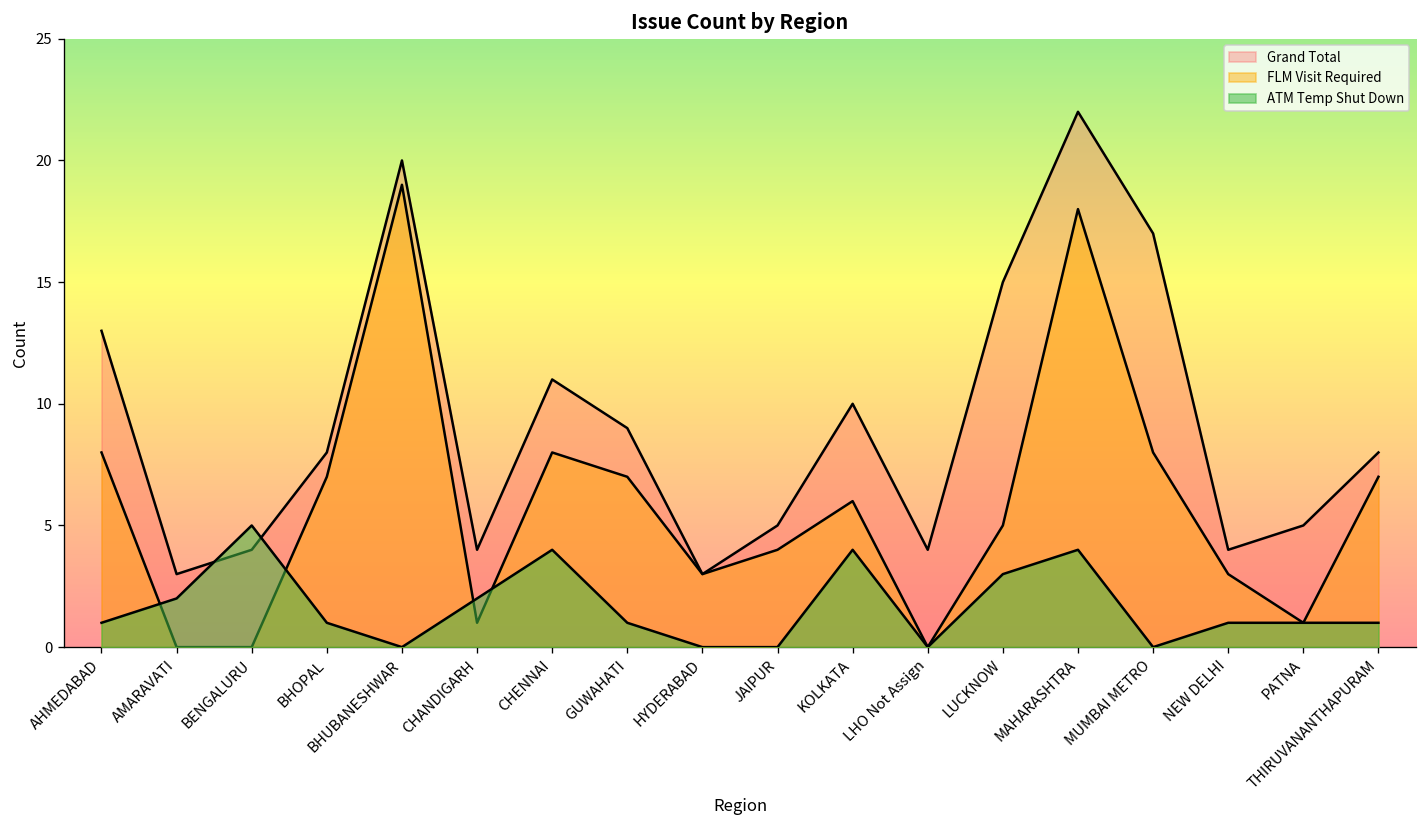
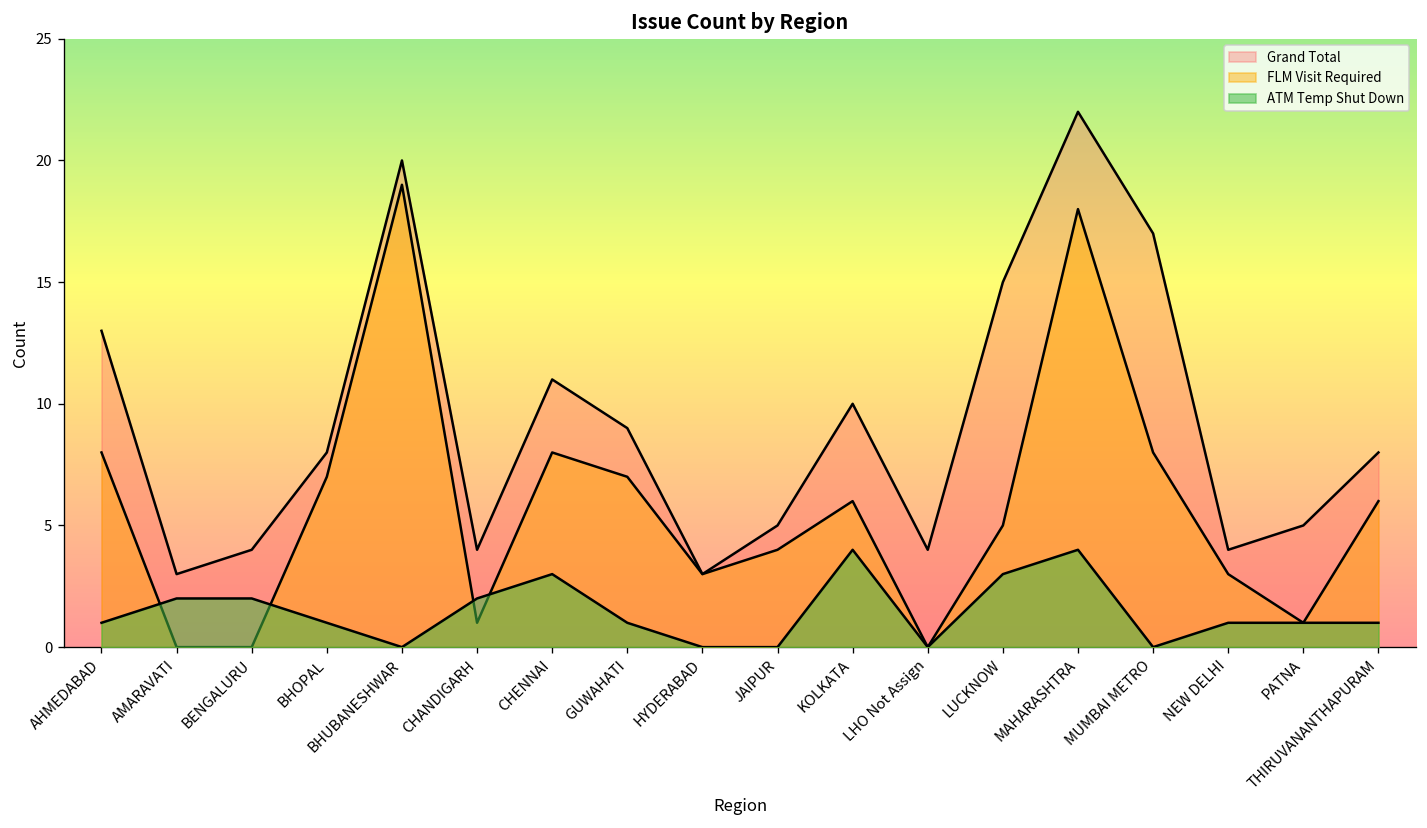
  {
    "Grand Total": {
      "AHMEDABAD": 13,
      "AMARAVATI": 3,
      "BENGALURU": 4,
      "BHOPAL": 8,
      "BHUBANESHWAR": 20,
      "CHANDIGARH": 4,
      "CHENNAI": 11,
      "GUWAHATI": 9,
      "JAIPUR": 5,
      "KOLKATA": 10,
      "LHO Not Assign": 4,
      "LUCKNOW": 15,
      "MAHARASHTRA": 22,
      "MUMBAI METRO": 17,
      "NEW DELHI": 4,
      "PATNA": 5,
      "THIRUVANANTHAPURAM": 8
    },
    "FLM Visit Required": {
      "AHMEDABAD": 8,
      "AMARAVATI": 0,
      "BENGALURU": 0,
      "BHOPAL": 7,
      "BHUBANESHWAR": 19,
      "CHANDIGARH": 1,
      "CHENNAI": 8,
      "GUWAHATI": 7,
      "JAIPUR": 4,
      "KOLKATA": 6,
      "LUCKNOW": 5,
      "MAHARASHTRA": 18,
      "MUMBAI METRO": 8,
      "NEW DELHI": 3,
-     "THIRUVANANTHAPURAM": 7
+     "THIRUVANANTHAPURAM": 6
    },
    "ATM Temp Shut Down": {
      "AHMEDABAD": 1,
      "AMARAVATI": 2,
-     "BENGALURU": 5,
+     "BENGALURU": 2,
      "BHOPAL": 1,
      "BHUBANESHWAR": 0,
      "CHANDIGARH": 2,
-     "CHENNAI": 4,
+     "CHENNAI": 3,
      "GUWAHATI": 1,
      "HYDERABAD": 0,
      "JAIPUR": 0,
      "KOLKATA": 4,
      "LUCKNOW": 3,
      "MAHARASHTRA": 4,
      "MUMBAI METRO": 0,
      "NEW DELHI": 1,
      "THIRUVANANTHAPURAM": 1
    }
  }
